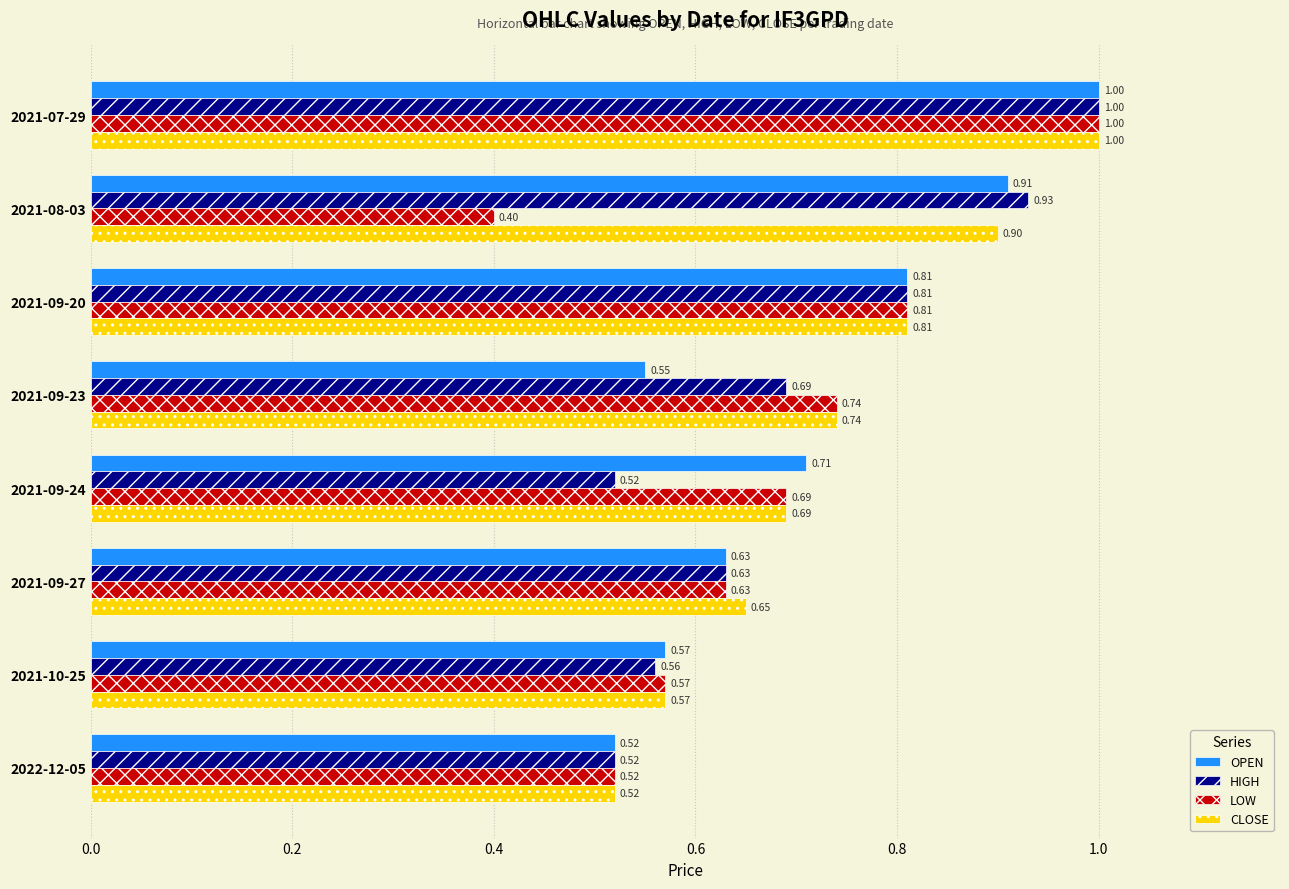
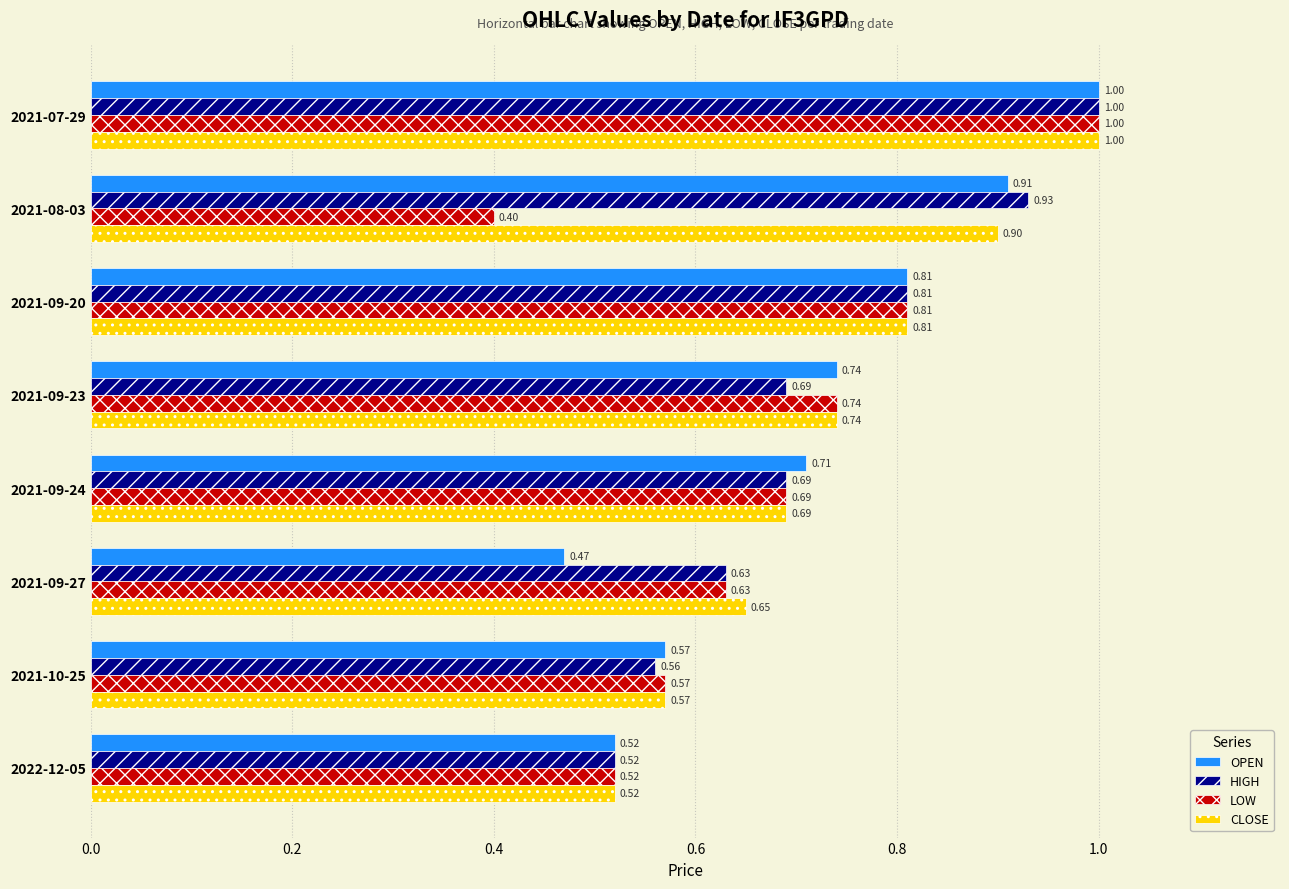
  {
    "OPEN": {
      "2021-07-29": 1.00,
      "2021-08-03": 0.91,
      "2021-09-20": 0.81,
-     "2021-09-23": 0.55,
+     "2021-09-23": 0.74,
      "2021-09-24": 0.71,
-     "2021-09-27": 0.63,
+     "2021-09-27": 0.47,
      "2021-10-25": 0.57,
      "2022-12-05": 0.52
    },
    "HIGH": {
      "2021-07-29": 1.00,
      "2021-08-03": 0.93,
      "2021-09-20": 0.81,
      "2021-09-23": 0.69,
-     "2021-09-24": 0.52,
+     "2021-09-24": 0.69,
      "2021-09-27": 0.63,
      "2021-10-25": 0.56,
      "2022-12-05": 0.52
    },
    "LOW": {
      "2021-07-29": 1.00,
      "2021-08-03": 0.40,
      "2021-09-20": 0.81,
      "2021-09-23": 0.74,
      "2021-09-24": 0.69,
      "2021-09-27": 0.63,
      "2021-10-25": 0.57,
      "2022-12-05": 0.52
    },
    "CLOSE": {
      "2021-07-29": 1.00,
      "2021-08-03": 0.90,
      "2021-09-20": 0.81,
      "2021-09-23": 0.74,
      "2021-09-24": 0.69,
      "2021-09-27": 0.65,
      "2021-10-25": 0.57,
      "2022-12-05": 0.52
    }
  }
